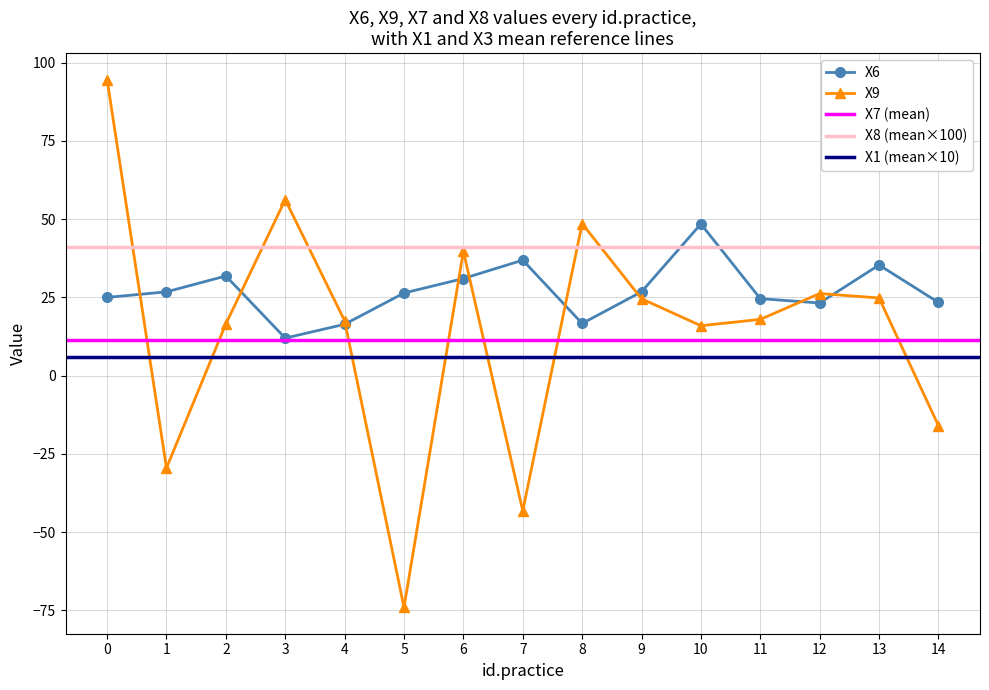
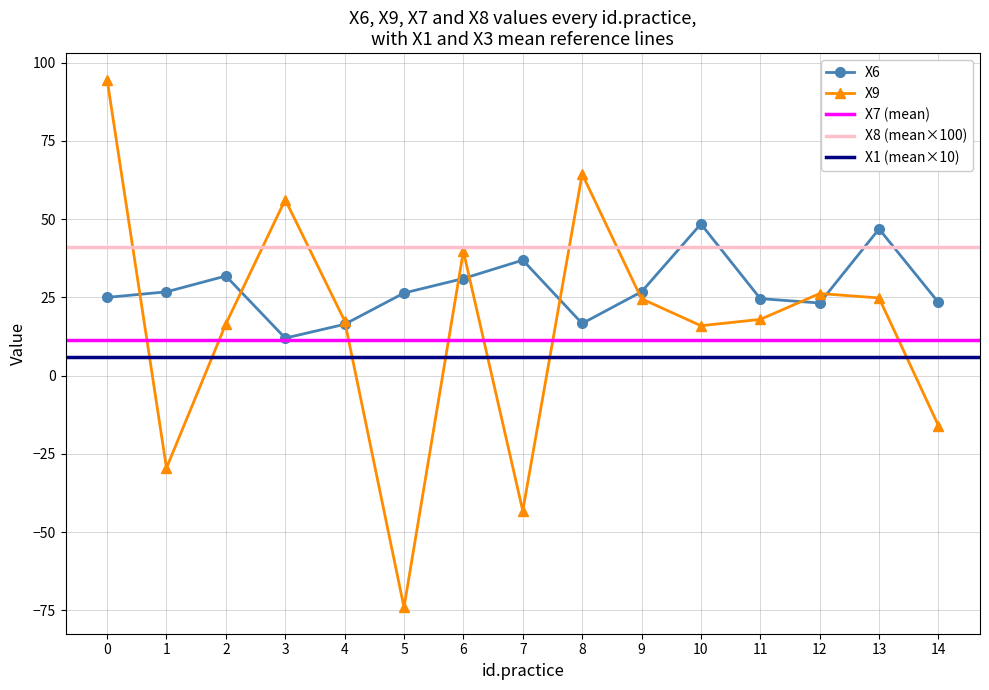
  {
    "X6": {
      "0": 25,
      "1": 27,
      "2": 32,
      "3": 12,
      "4": 16,
      "5": 26,
      "6": 31,
      "7": 37,
      "8": 17,
      "9": 27,
      "10": 48,
      "11": 25,
      "12": 23,
-     "13": 35,
+     "13": 47,
      "14": 23
    },
    "X9": {
      "0": 95,
      "1": -30,
      "2": 17,
      "3": 56,
      "4": 18,
      "5": -74,
      "6": 40,
      "7": -43,
-     "8": 49,
+     "8": 64,
      "9": 25,
      "10": 16,
      "11": 18,
      "12": 26,
      "13": 25,
      "14": -16
    }
  }
